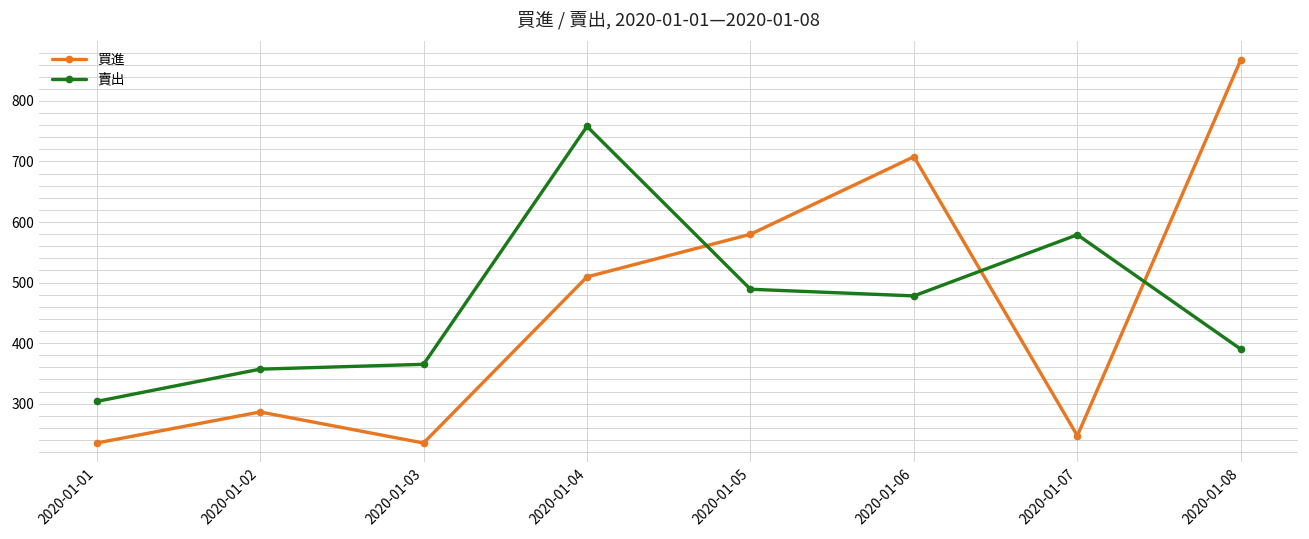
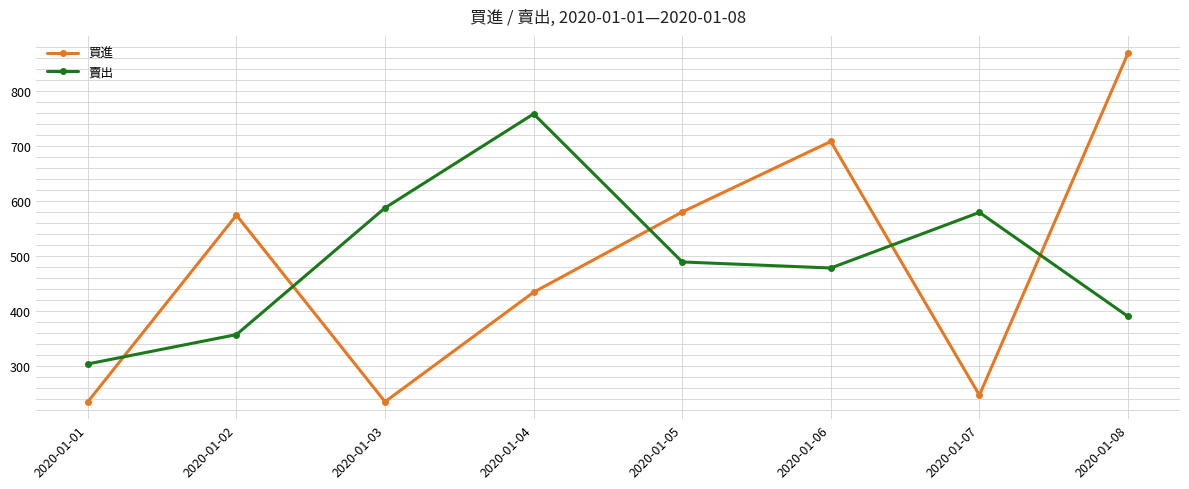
  {
    "買進": {
      "2020-01-01": 240,
-     "2020-01-02": 290,
+     "2020-01-02": 570,
      "2020-01-03": 240,
-     "2020-01-04": 510,
+     "2020-01-04": 430,
      "2020-01-05": 580,
      "2020-01-06": 710,
      "2020-01-07": 250,
      "2020-01-08": 870
    },
    "賣出": {
      "2020-01-01": 300,
      "2020-01-02": 360,
-     "2020-01-03": 370,
+     "2020-01-03": 590,
      "2020-01-04": 760,
      "2020-01-05": 490,
      "2020-01-06": 480,
      "2020-01-07": 580,
      "2020-01-08": 390
    }
  }
